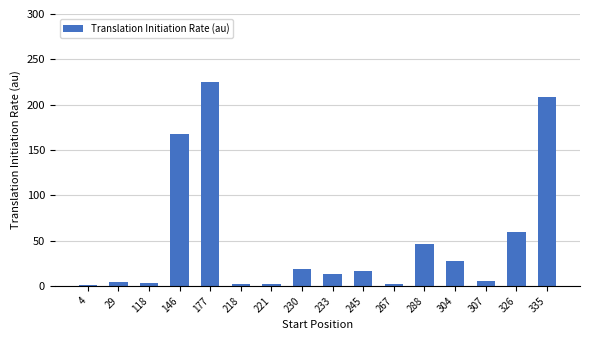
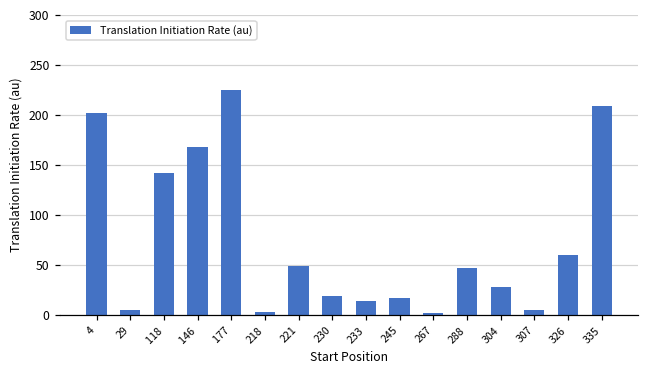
  {
-   "4": 0,
+   "4": 200,
    "29": 0,
-   "118": 0,
+   "118": 140,
    "146": 170,
    "177": 230,
-   "221": 0,
+   "221": 50,
    "230": 20,
    "233": 10,
    "245": 20,
    "288": 50,
    "304": 30,
    "307": 0,
    "326": 60,
    "335": 210
  }
